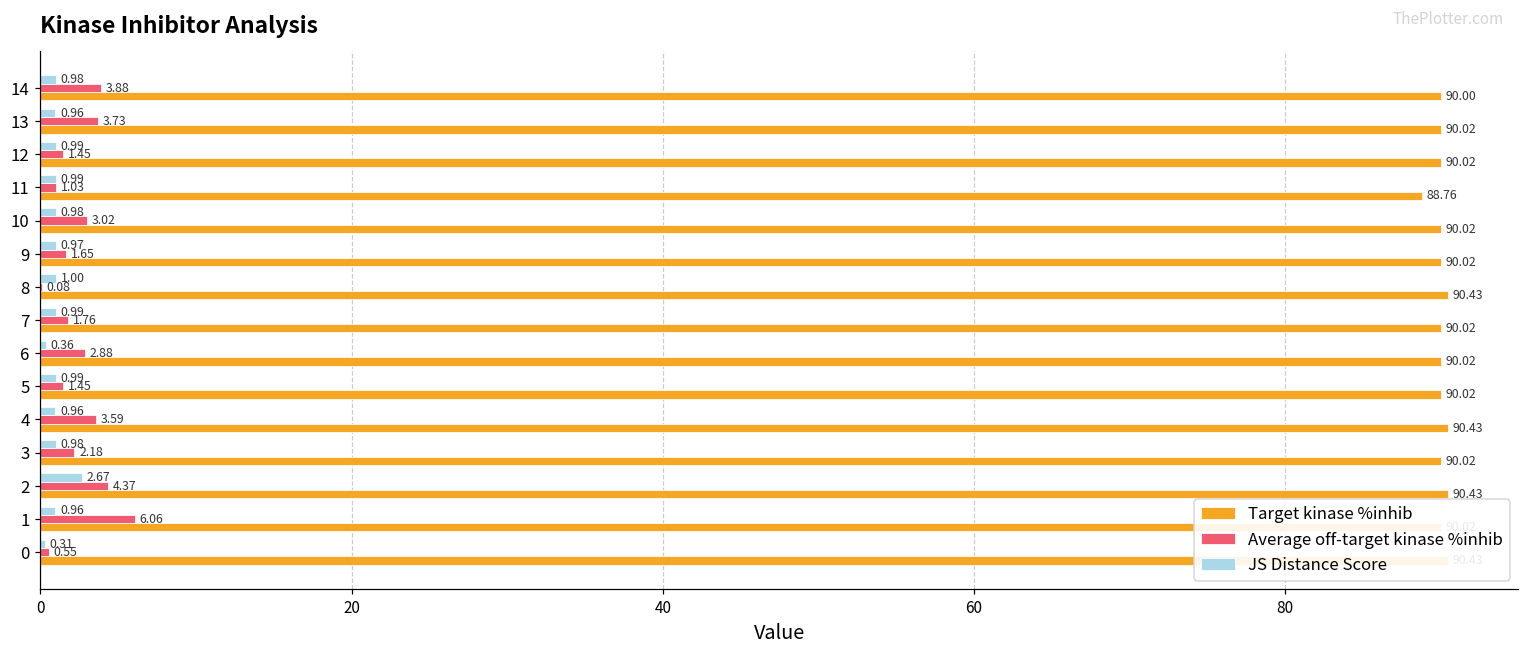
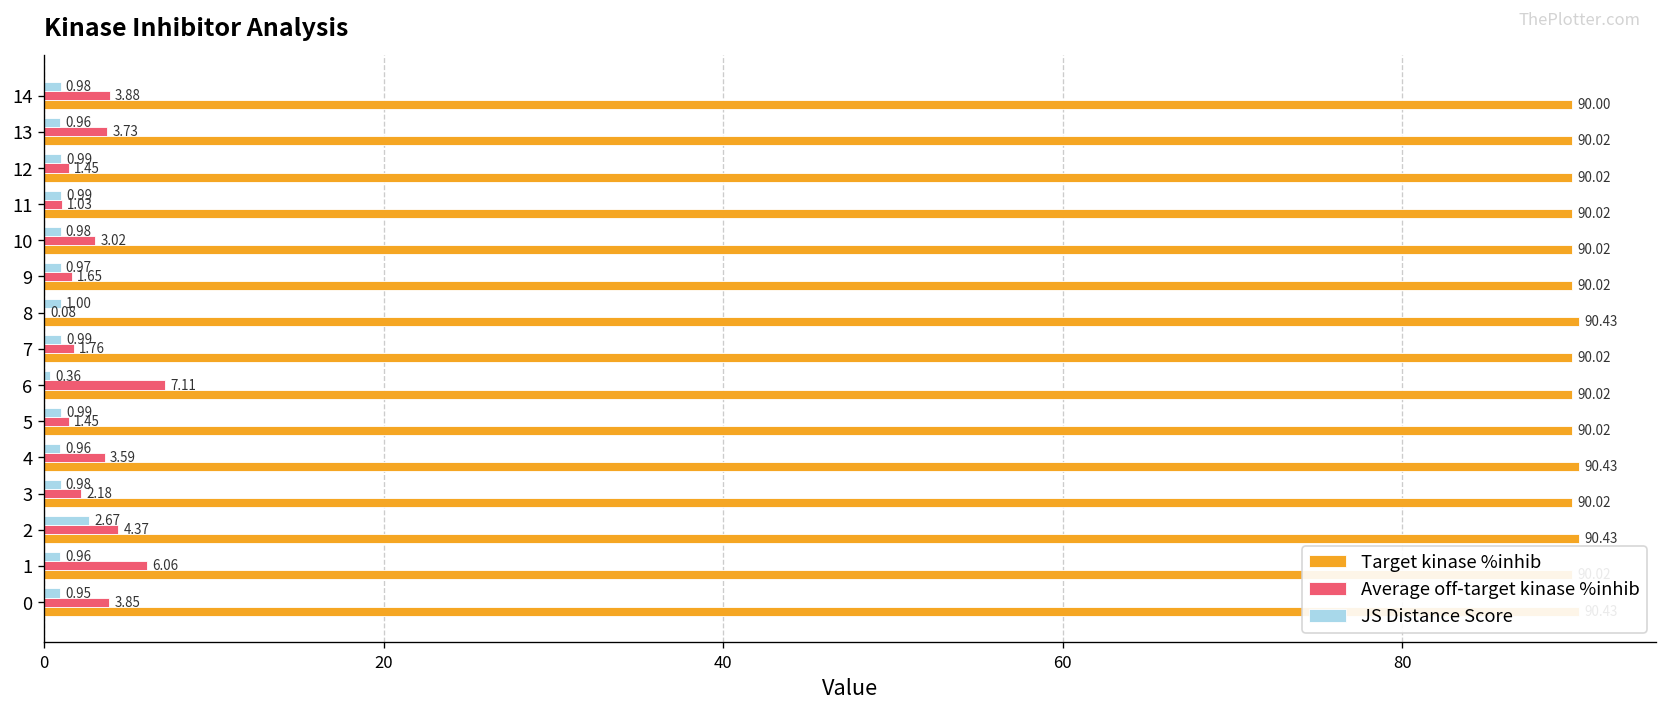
  {
    "Target kinase %inhib": {
      "14": 90.00,
      "13": 90.02,
      "12": 90.02,
-     "11": 88.76,
+     "11": 90.02,
      "10": 90.02,
      "9": 90.02,
      "8": 90.43,
      "7": 90.02,
      "6": 90.02,
      "5": 90.02,
      "4": 90.43,
      "3": 90.02
    },
    "Average off-target kinase %inhib": {
      "14": 3.88,
      "13": 3.73,
      "10": 3.02,
      "9": 1.65,
      "8": 0.08,
      "7": 1.76,
-     "6": 2.88,
+     "6": 7.11,
      "4": 3.59,
      "3": 2.18,
      "2": 4.37,
      "1": 6.06,
-     "0": 0.55
+     "0": 3.85
    },
    "JS Distance Score": {
      "14": 0.98,
      "13": 0.96,
      "10": 0.98,
      "9": 0.97,
      "8": 1.00,
      "7": 0.99,
      "6": 0.36,
      "4": 0.96,
      "3": 0.98,
      "2": 2.67,
      "1": 0.96,
-     "0": 0.31
+     "0": 0.95
    }
  }
